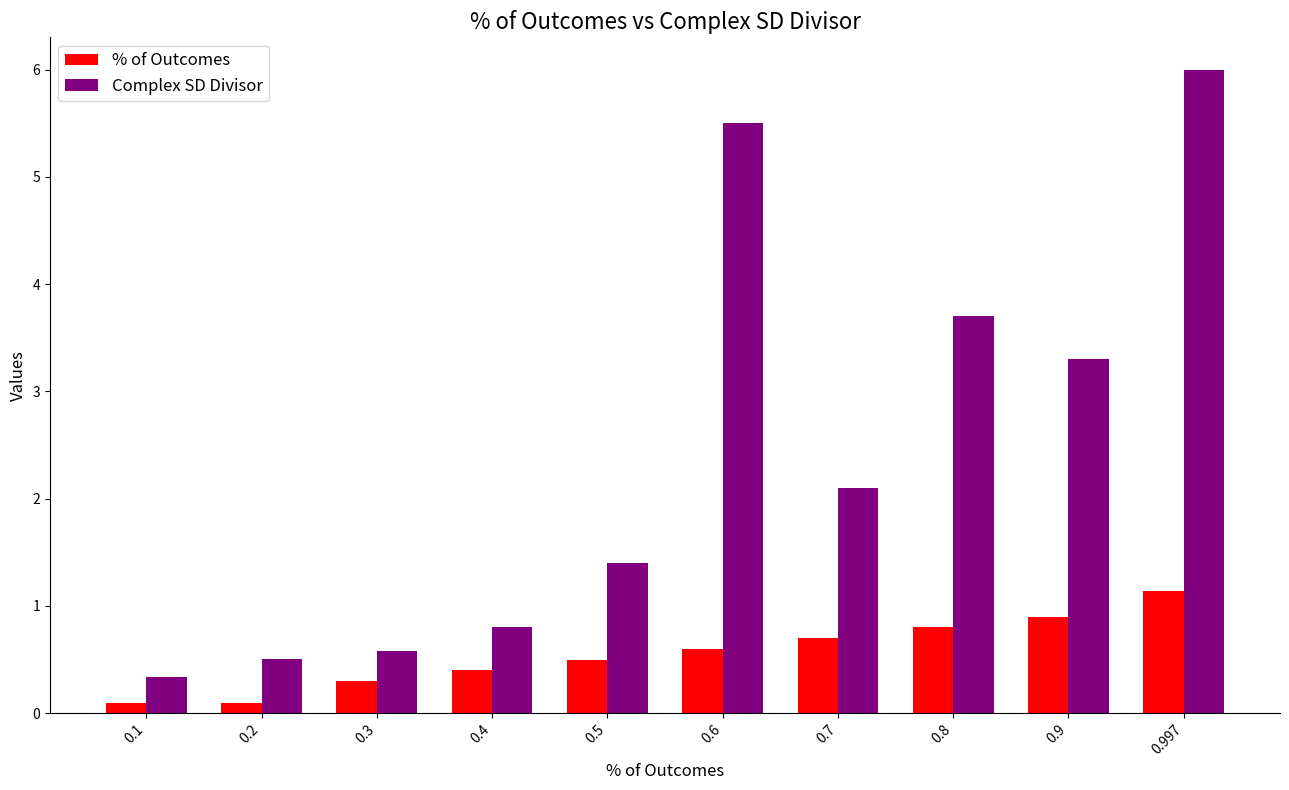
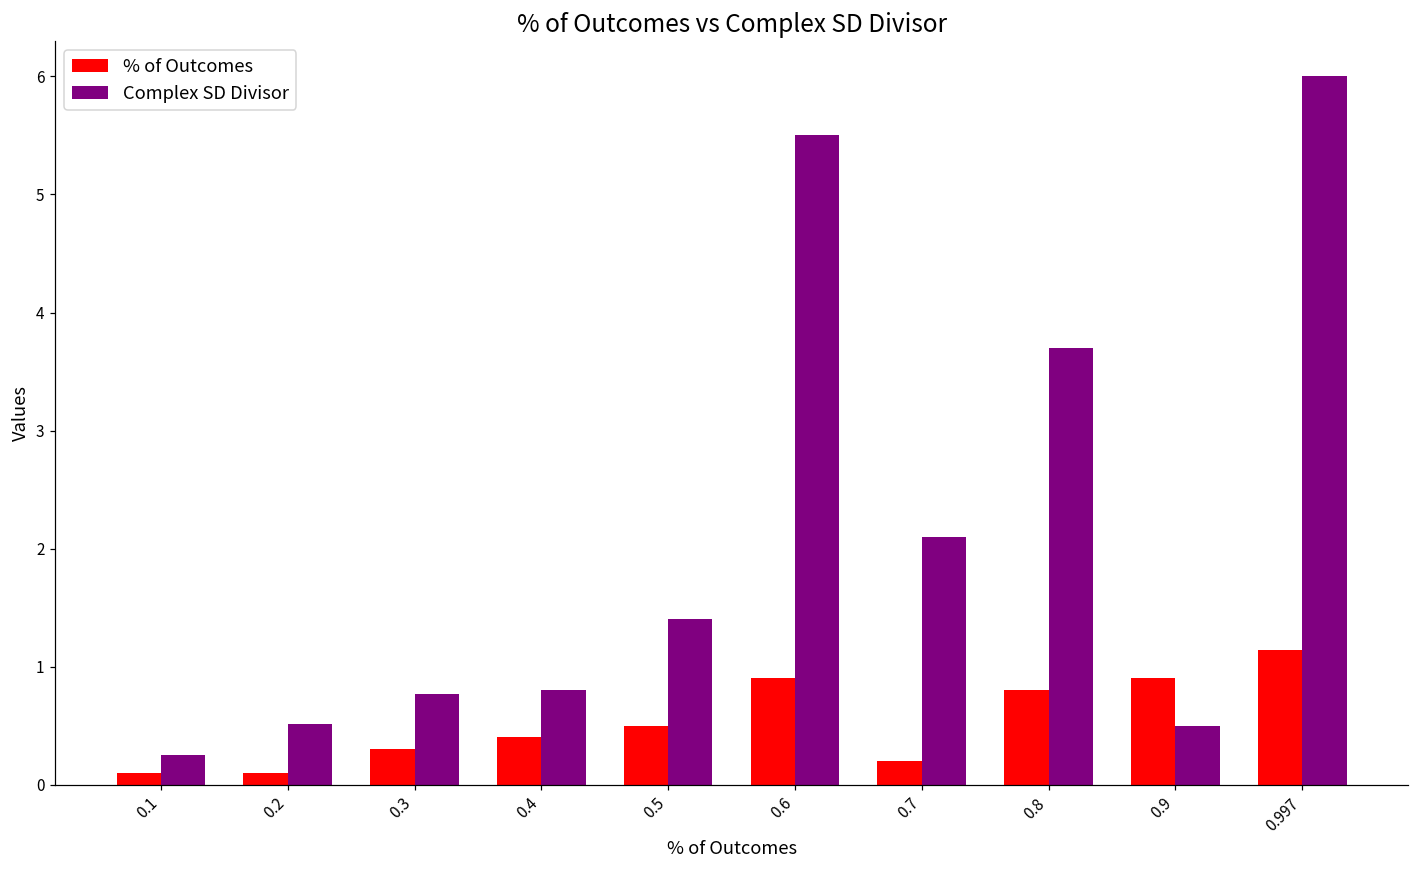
  {
    "% of Outcomes": {
      "0.1": 0.1,
      "0.2": 0.1,
      "0.3": 0.3,
      "0.4": 0.4,
      "0.5": 0.5,
-     "0.6": 0.6,
-     "0.7": 0.7,
+     "0.6": 0.9,
+     "0.7": 0.2,
      "0.8": 0.8,
      "0.9": 0.9,
      "0.997": 1.14
    },
    "Complex SD Divisor": {
-     "0.1": 0.34,
+     "0.1": 0.25,
      "0.2": 0.51,
-     "0.3": 0.58,
+     "0.3": 0.77,
      "0.4": 0.80,
      "0.5": 1.40,
      "0.6": 5.50,
      "0.7": 2.10,
      "0.8": 3.70,
-     "0.9": 3.3,
+     "0.9": 0.5,
      "0.997": 6.00
    }
  }
